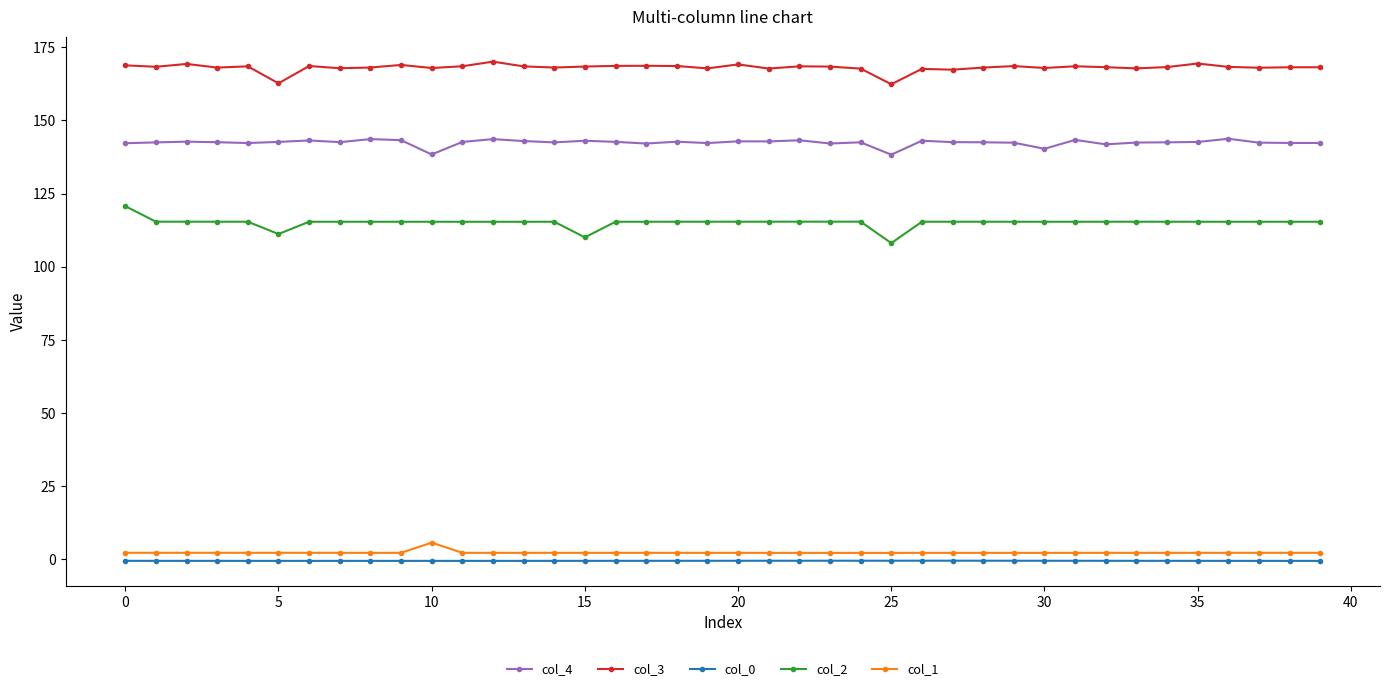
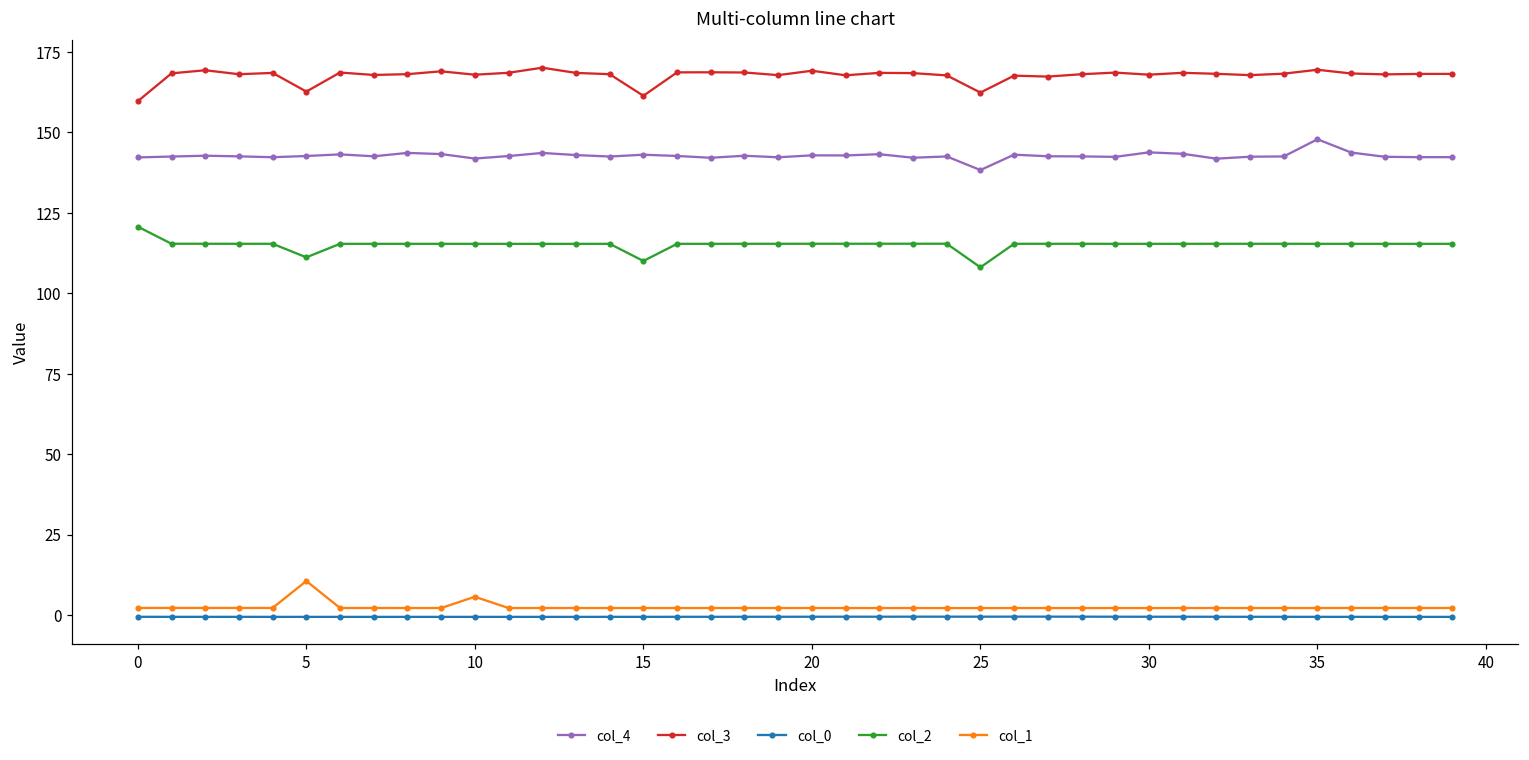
  {
    "col_4": {
      "0": 142,
      "5": 143,
-     "10": 138,
+     "10": 142,
      "15": 143,
      "20": 143,
      "25": 138,
-     "30": 140,
-     "35": 143
+     "30": 144,
+     "35": 148
    },
    "col_3": {
-     "0": 169,
+     "0": 160,
      "5": 163,
      "10": 168,
-     "15": 168,
+     "15": 161,
      "20": 169,
      "25": 162,
      "30": 168,
      "35": 169
    },
    "col_0": {
      "0": -1,
      "5": -1,
      "10": -1,
      "15": -1,
      "20": -1,
      "25": 0,
      "30": -1,
      "35": -1
    },
    "col_2": {
      "0": 121,
      "5": 111,
      "10": 115,
      "15": 110,
      "20": 115,
      "25": 108,
      "30": 115,
      "35": 115
    },
    "col_1": {
      "0": 2,
-     "5": 2,
+     "5": 11,
      "10": 6,
      "15": 2,
      "20": 2,
      "25": 2,
      "30": 2,
      "35": 2
    }
  }
